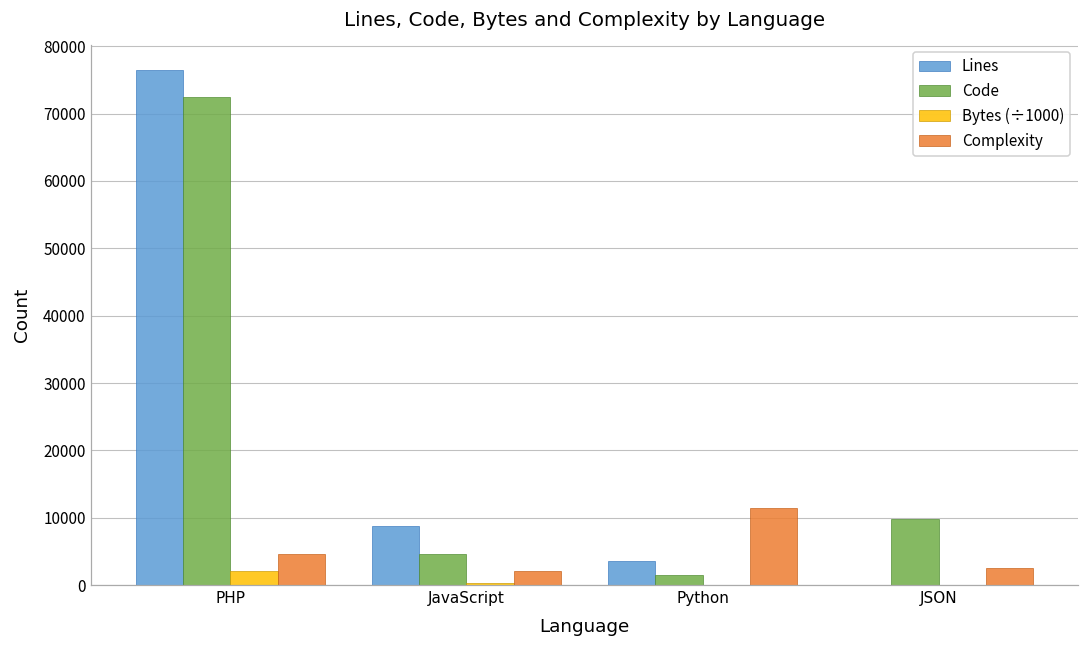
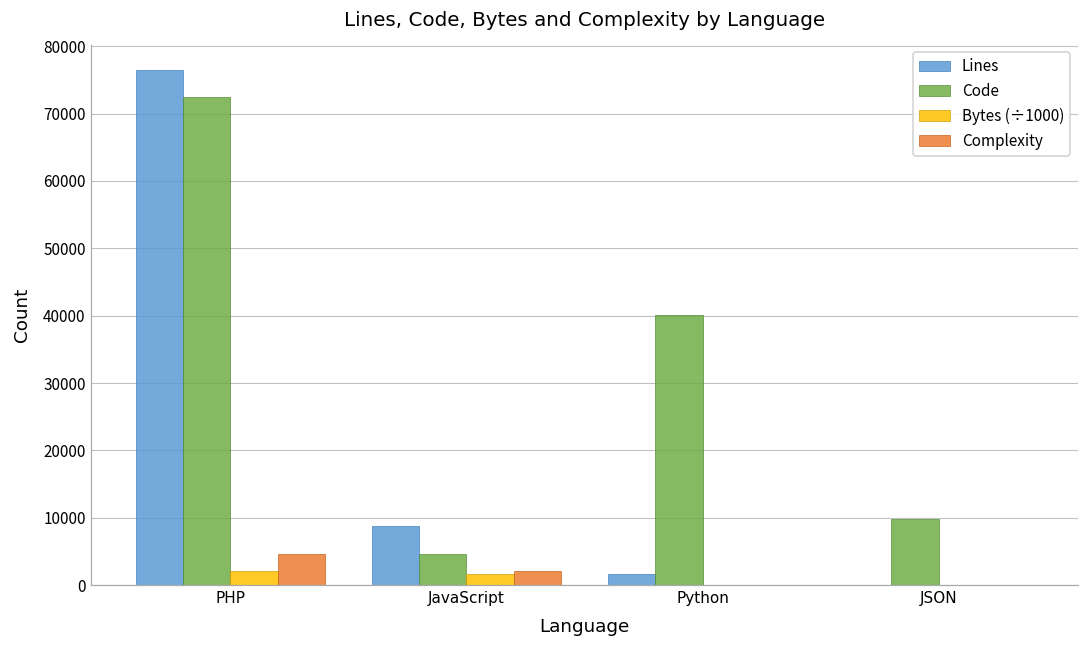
  {
    "Lines": {
      "PHP": 76000,
      "JavaScript": 9000,
-     "Python": 4000
+     "Python": 2000
    },
    "Code": {
      "PHP": 72000,
      "JavaScript": 5000,
-     "Python": 2000,
+     "Python": 40000,
      "JSON": 10000
    },
    "Bytes (÷1000)": {
      "PHP": 2000,
-     "JavaScript": 0
+     "JavaScript": 2000
    },
    "Complexity": {
      "PHP": 5000,
      "JavaScript": 2000,
-     "Python": 11000,
-     "JSON": 3000
+     "Python": 0,
+     "JSON": 0
    }
  }
